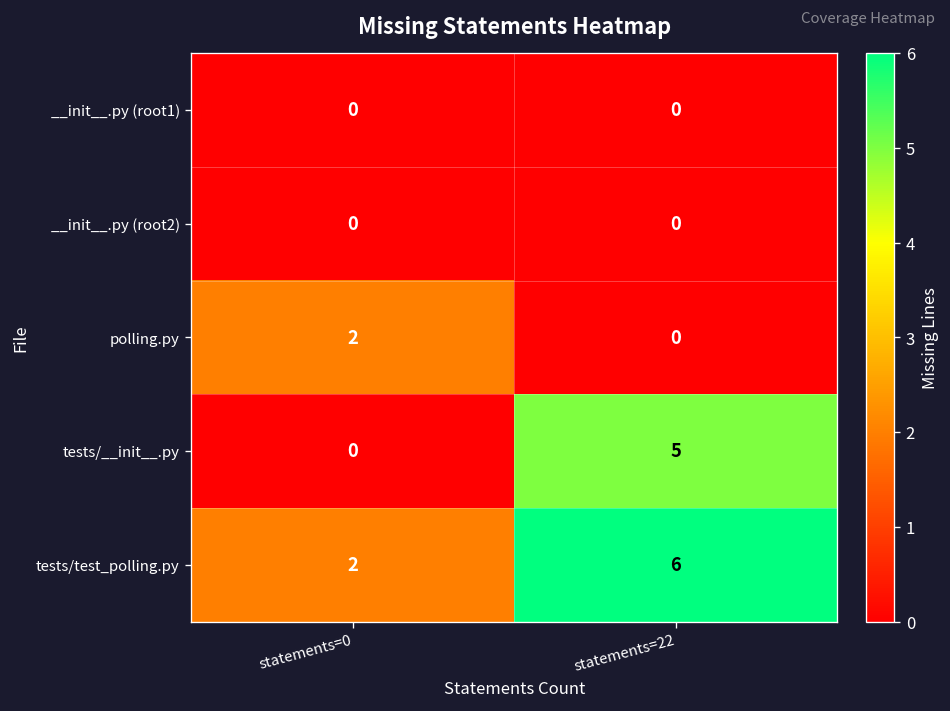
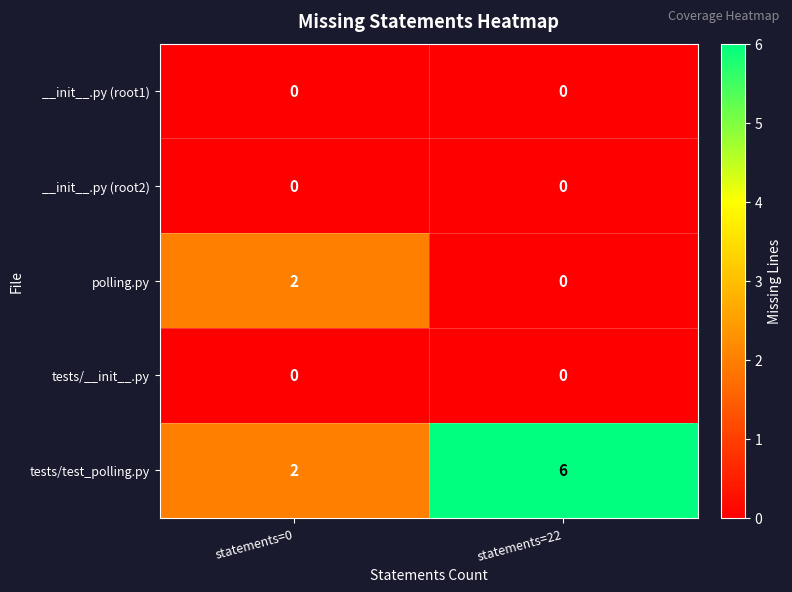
  {
    "__init__.py (root1)": {
      "statements=0": 0,
      "statements=22": 0
    },
    "__init__.py (root2)": {
      "statements=0": 0,
      "statements=22": 0
    },
    "polling.py": {
      "statements=0": 2,
      "statements=22": 0
    },
    "tests/__init__.py": {
      "statements=0": 0,
-     "statements=22": 5
+     "statements=22": 0
    },
    "tests/test_polling.py": {
      "statements=0": 2,
      "statements=22": 6
    }
  }
